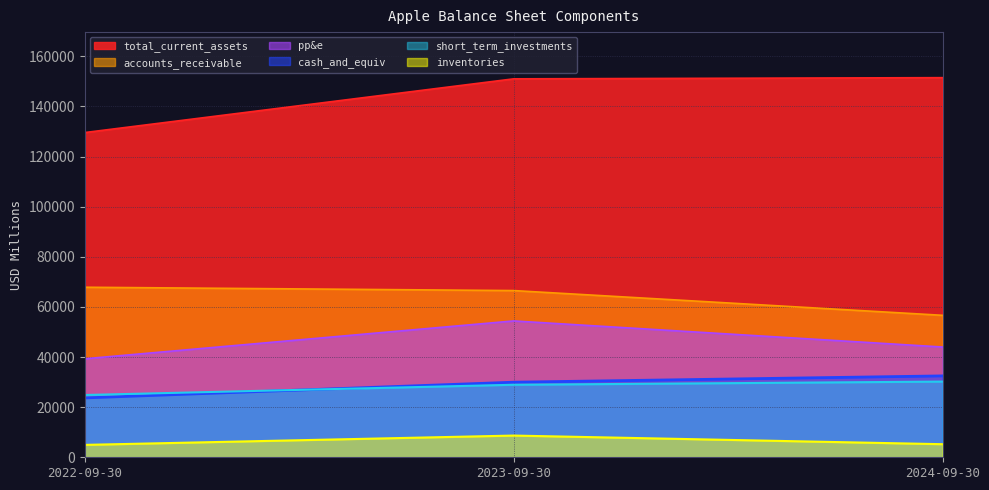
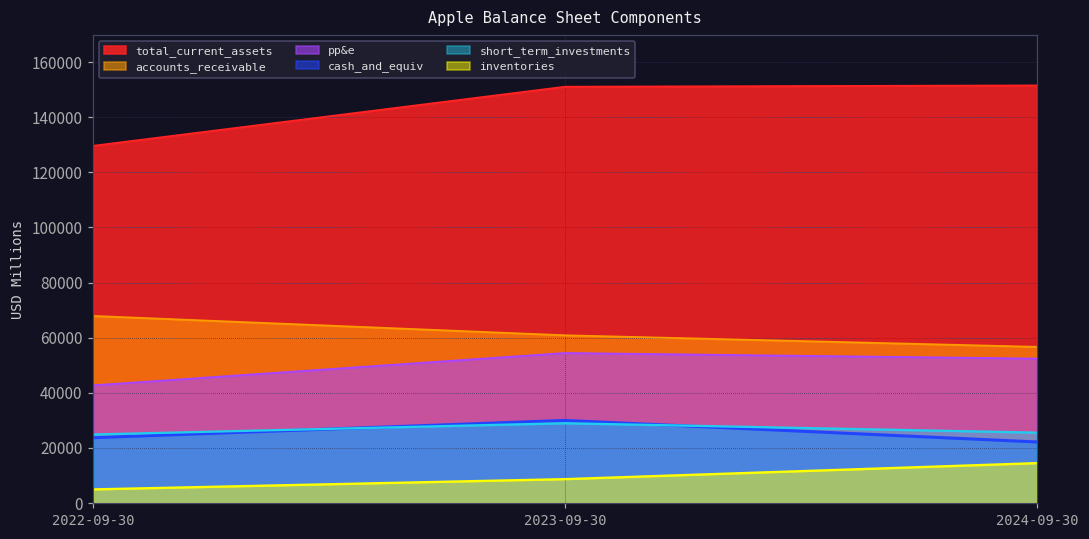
  {
    "total_current_assets": {
      "2022-09-30": 130000,
      "2023-09-30": 151000,
      "2024-09-30": 152000
    },
    "accounts_receivable": {
      "2022-09-30": 68000,
-     "2023-09-30": 67000,
+     "2023-09-30": 61000,
      "2024-09-30": 57000
    },
    "pp&e": {
-     "2022-09-30": 39000,
+     "2022-09-30": 43000,
      "2023-09-30": 54000,
-     "2024-09-30": 44000
+     "2024-09-30": 52000
    },
    "cash_and_equiv": {
      "2022-09-30": 24000,
      "2023-09-30": 30000,
-     "2024-09-30": 32000
+     "2024-09-30": 22000
    },
    "short_term_investments": {
      "2022-09-30": 25000,
      "2023-09-30": 29000,
-     "2024-09-30": 30000
+     "2024-09-30": 26000
    },
    "inventories": {
      "2022-09-30": 5000,
      "2023-09-30": 9000,
-     "2024-09-30": 5000
+     "2024-09-30": 14000
    }
  }
